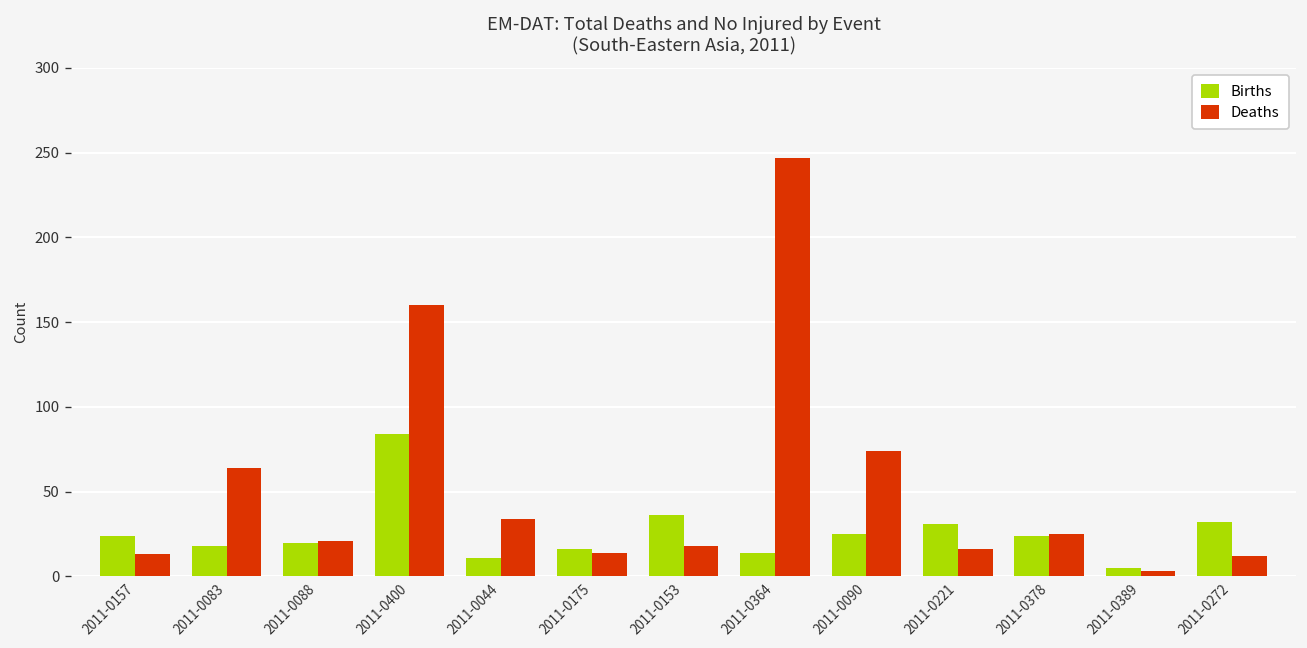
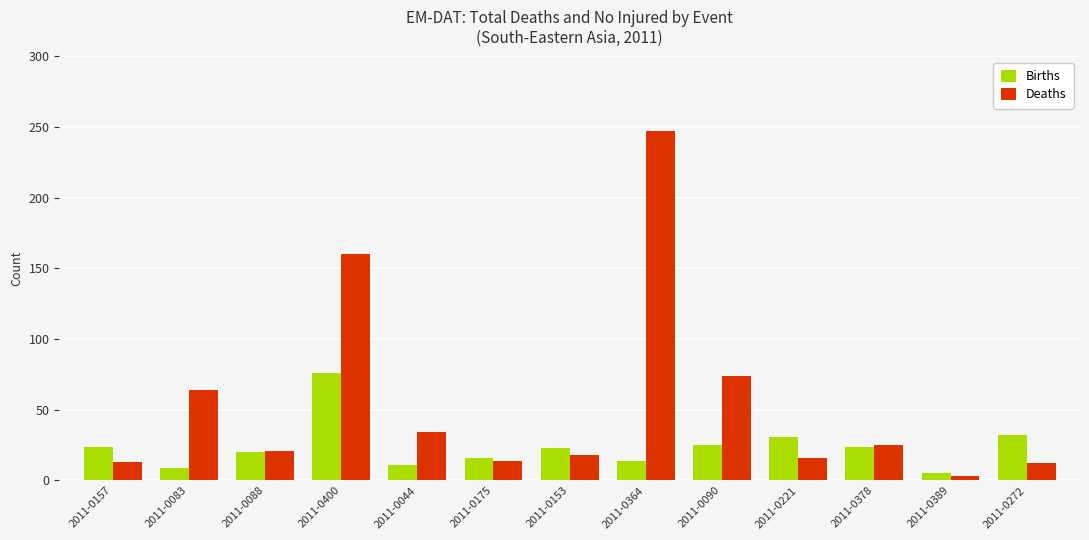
  {
    "Births": {
      "2011-0157": 24,
-     "2011-0083": 18,
+     "2011-0083": 9,
      "2011-0088": 20,
-     "2011-0400": 84,
+     "2011-0400": 76,
      "2011-0044": 11,
      "2011-0175": 16,
-     "2011-0153": 36,
+     "2011-0153": 23,
      "2011-0364": 14,
      "2011-0090": 25,
      "2011-0221": 31,
      "2011-0378": 24,
      "2011-0389": 5,
      "2011-0272": 32
    },
    "Deaths": {
      "2011-0157": 13,
      "2011-0083": 64,
      "2011-0088": 21,
      "2011-0400": 160,
      "2011-0044": 34,
      "2011-0175": 14,
      "2011-0153": 18,
      "2011-0364": 247,
      "2011-0090": 74,
      "2011-0221": 16,
      "2011-0378": 25,
      "2011-0389": 3,
      "2011-0272": 12
    }
  }
